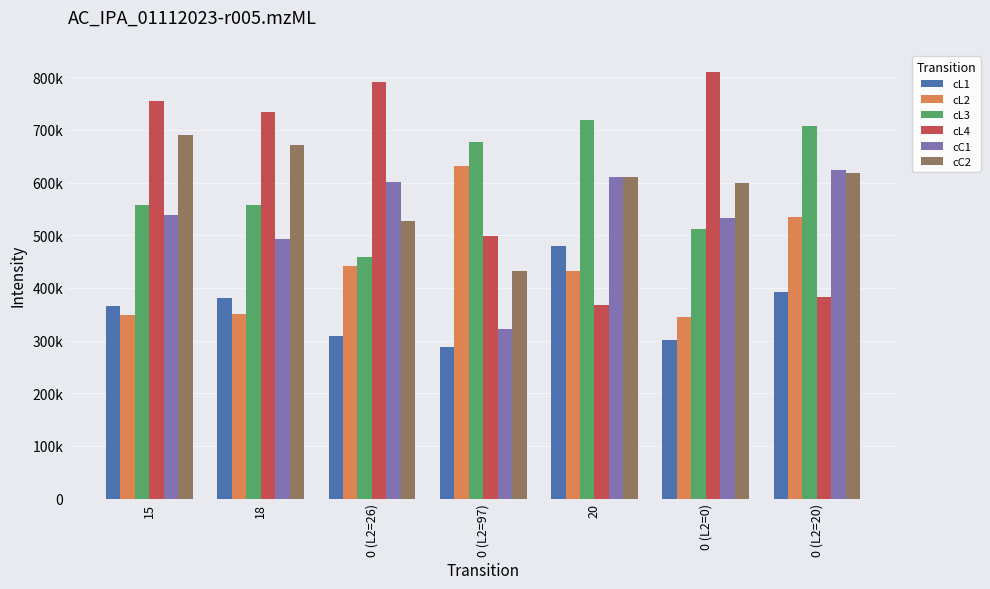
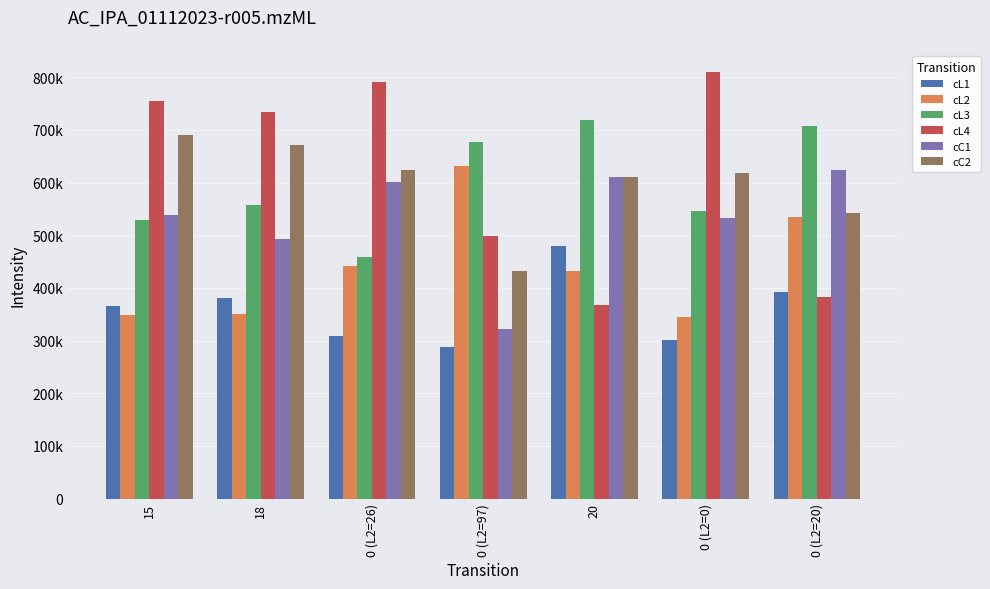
  {
    "cL3": {
-     "15": 560000,
+     "15": 530000,
      "18": 560000,
      "0 (L2=26)": 460000,
      "0 (L2=97)": 680000,
      "20": 720000,
-     "0 (L2=0)": 510000,
+     "0 (L2=0)": 550000,
      "0 (L2=20)": 710000
    },
    "cC2": {
      "15": 690000,
      "18": 670000,
-     "0 (L2=26)": 530000,
+     "0 (L2=26)": 620000,
      "0 (L2=97)": 430000,
      "20": 610000,
-     "0 (L2=0)": 600000,
-     "0 (L2=20)": 620000
+     "0 (L2=0)": 620000,
+     "0 (L2=20)": 540000
    }
  }
